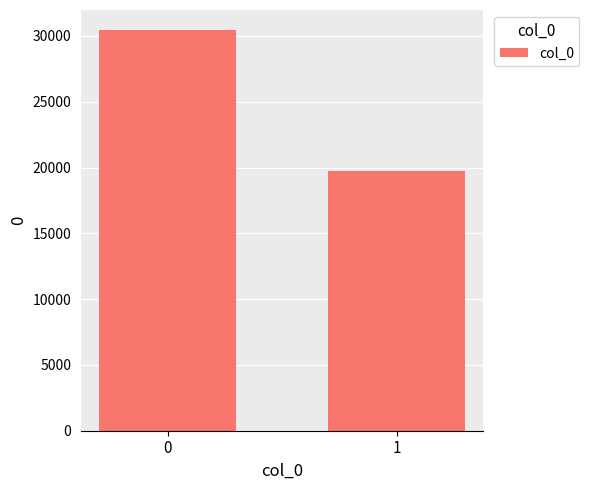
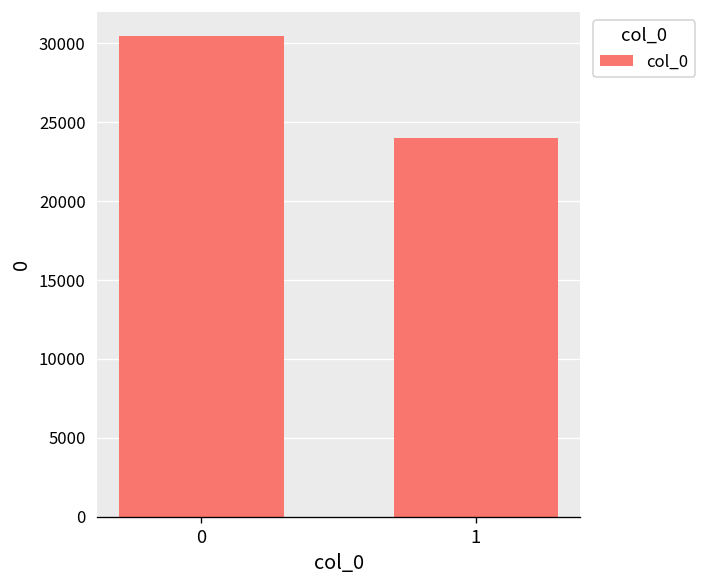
  {
    "0": 30500,
-   "1": 19700
+   "1": 24000
  }
